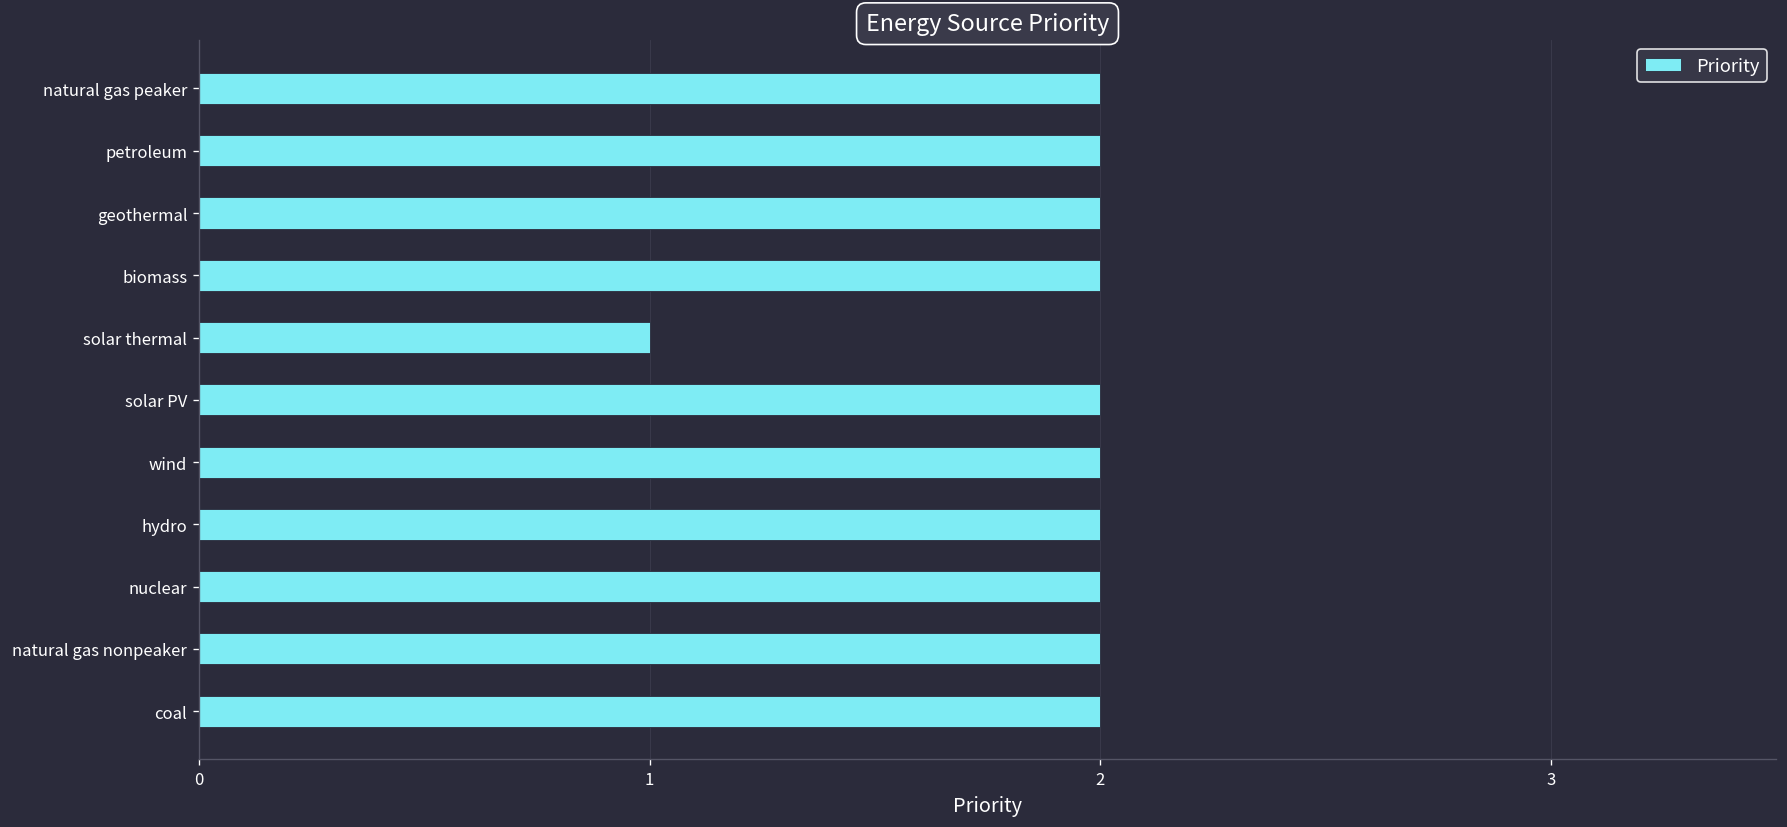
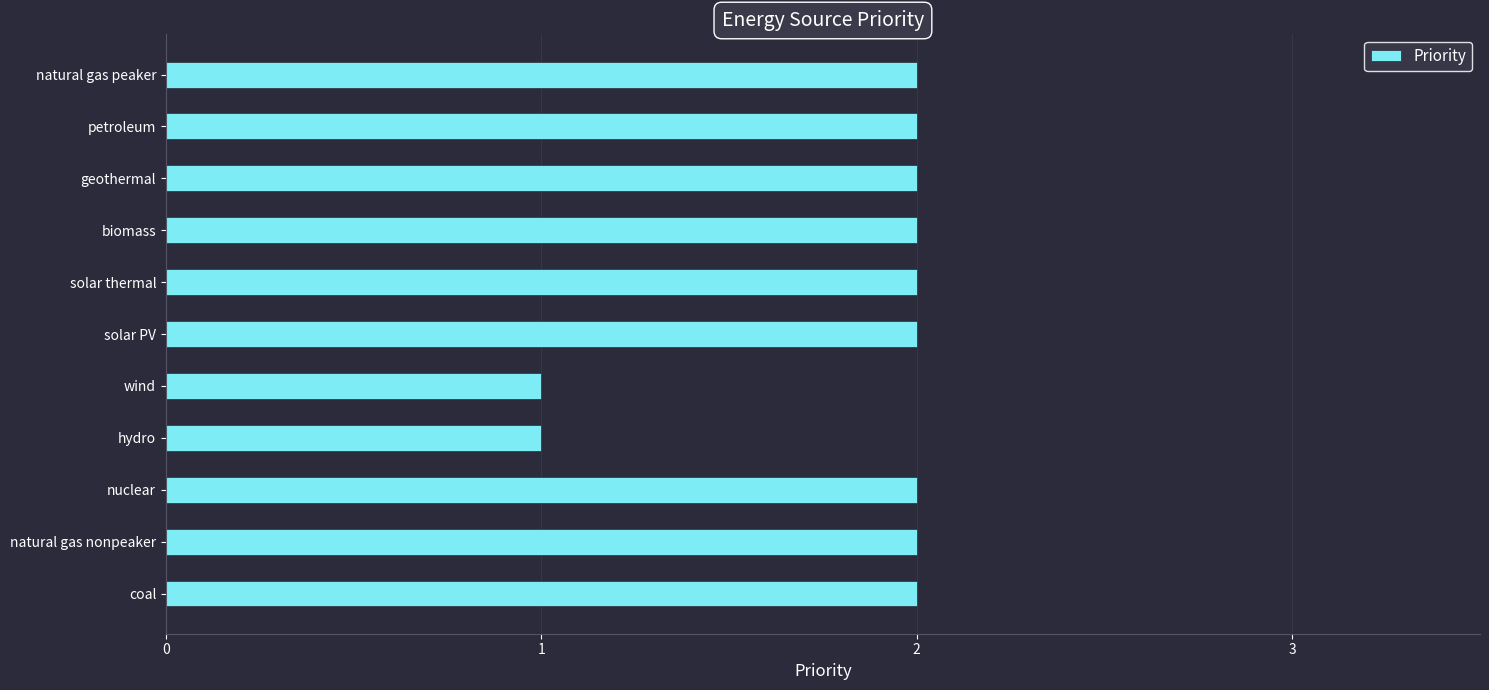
  {
    "natural gas peaker": 2,
    "petroleum": 2,
    "geothermal": 2,
    "biomass": 2,
-   "solar thermal": 1,
+   "solar thermal": 2,
    "solar PV": 2,
-   "wind": 2,
-   "hydro": 2,
+   "wind": 1,
+   "hydro": 1,
    "nuclear": 2,
    "natural gas nonpeaker": 2,
    "coal": 2
  }
